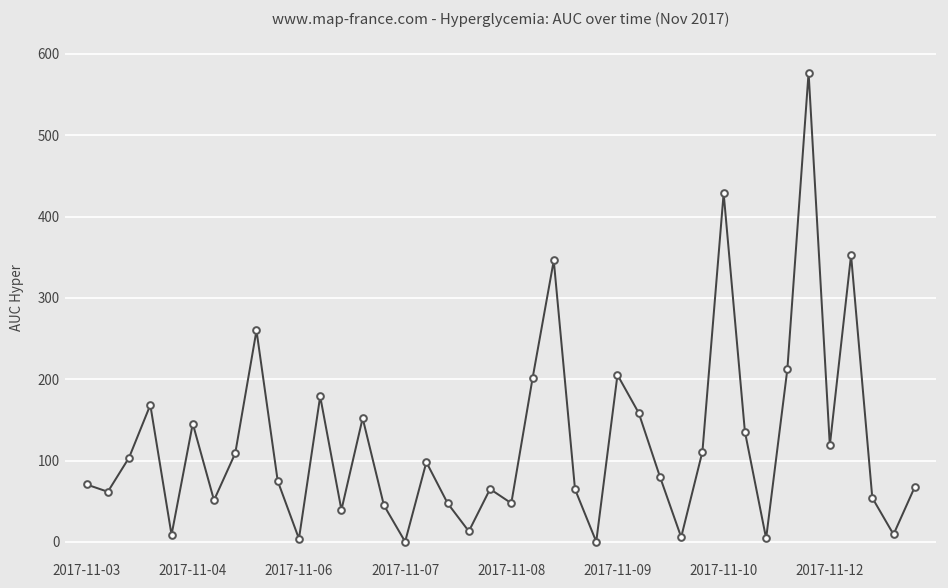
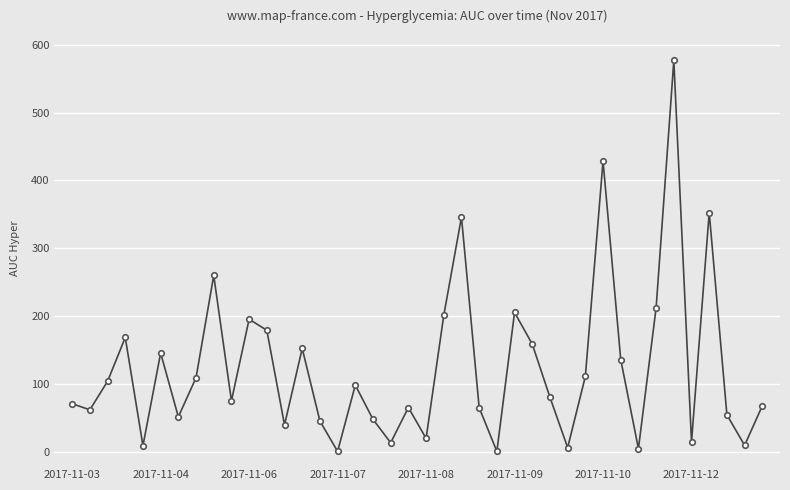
  {
    "2017-11-03": 70,
    "2017-11-04": 150,
-   "2017-11-06": 0,
+   "2017-11-06": 200,
    "2017-11-07": 0,
-   "2017-11-08": 50,
+   "2017-11-08": 20,
    "2017-11-09": 210,
    "2017-11-10": 430,
-   "2017-11-12": 120
+   "2017-11-12": 10
  }
